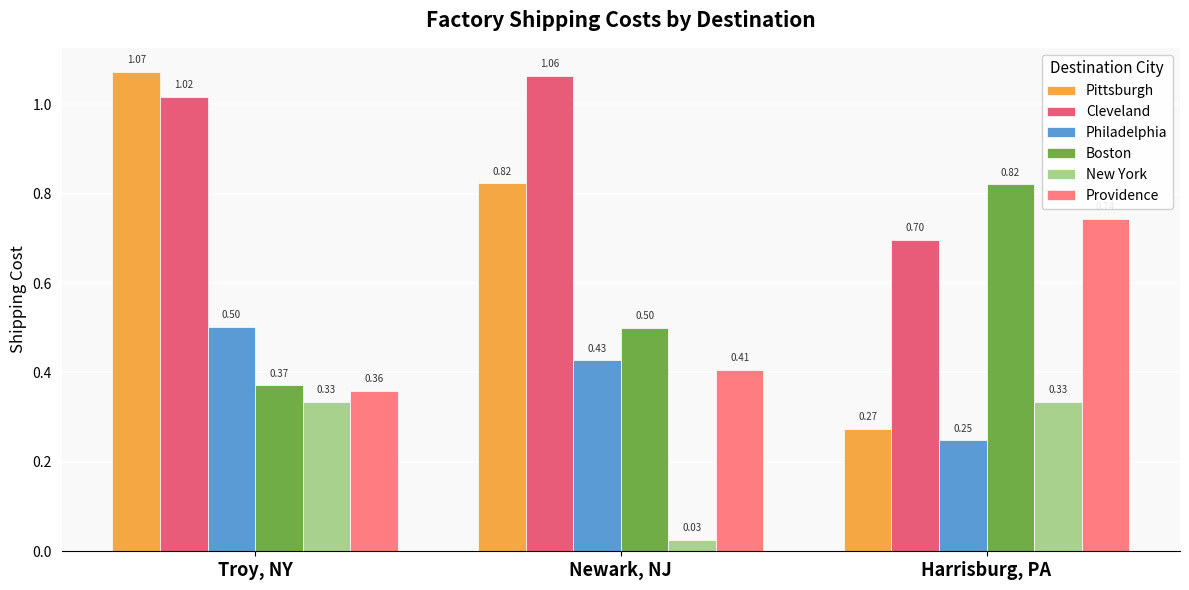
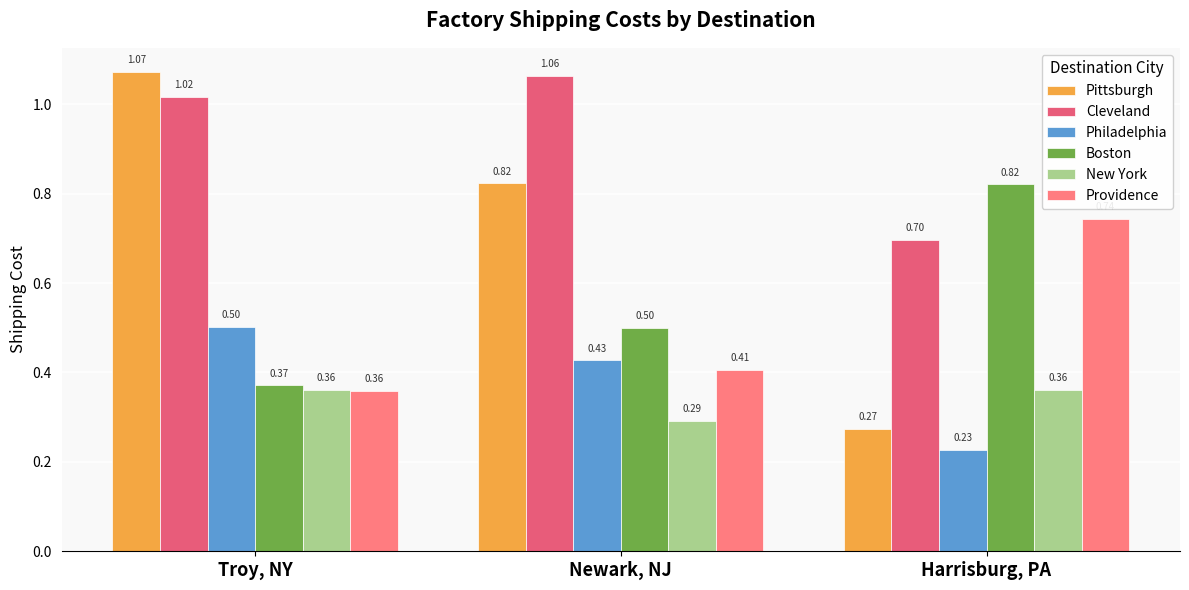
  {
    "Pittsburgh": {
      "Troy, NY": 1.07,
      "Newark, NJ": 0.82,
      "Harrisburg, PA": 0.27
    },
    "Philadelphia": {
      "Troy, NY": 0.50,
      "Newark, NJ": 0.43,
-     "Harrisburg, PA": 0.25
+     "Harrisburg, PA": 0.23
    },
    "Boston": {
      "Troy, NY": 0.37,
      "Newark, NJ": 0.50,
      "Harrisburg, PA": 0.82
    },
    "New York": {
-     "Troy, NY": 0.33,
-     "Newark, NJ": 0.03,
-     "Harrisburg, PA": 0.33
+     "Troy, NY": 0.36,
+     "Newark, NJ": 0.29,
+     "Harrisburg, PA": 0.36
    }
  }
